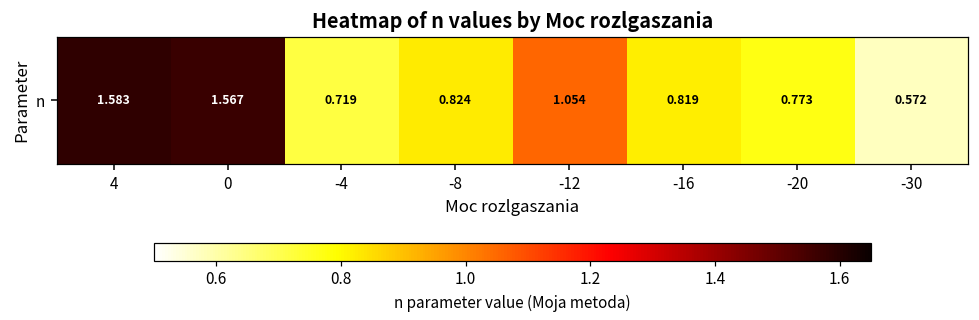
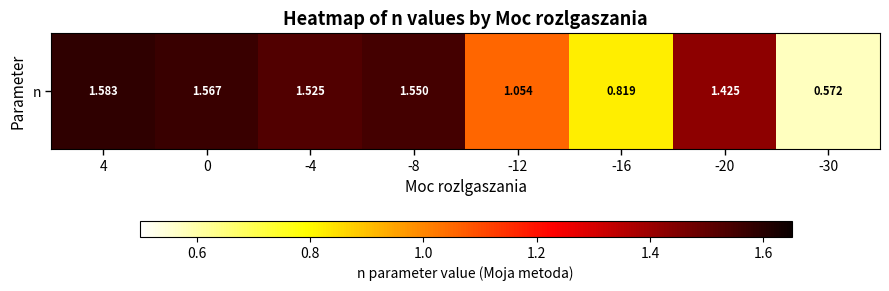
  {
    "n": {
      "4": 1.583,
      "0": 1.567,
-     "-4": 0.719,
-     "-8": 0.824,
+     "-4": 1.525,
+     "-8": 1.550,
      "-12": 1.054,
      "-16": 0.819,
-     "-20": 0.773,
+     "-20": 1.425,
      "-30": 0.572
    }
  }
